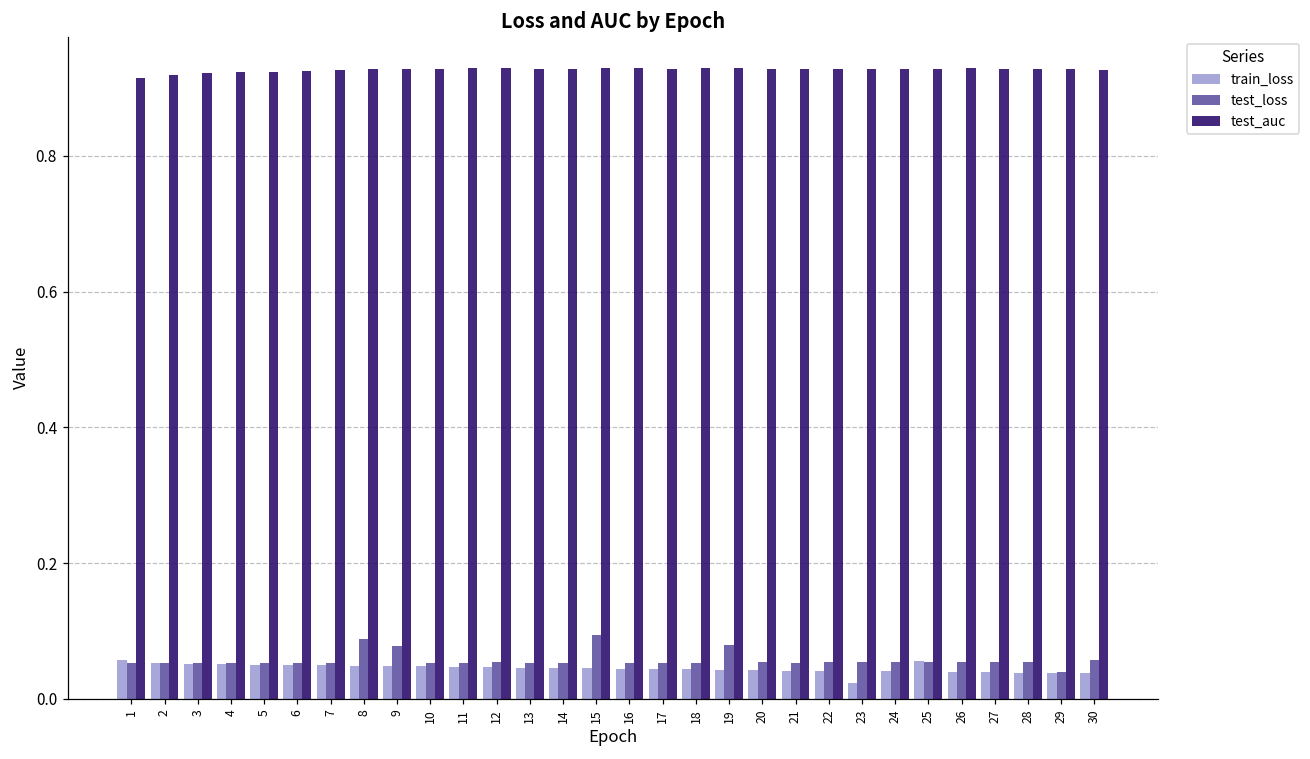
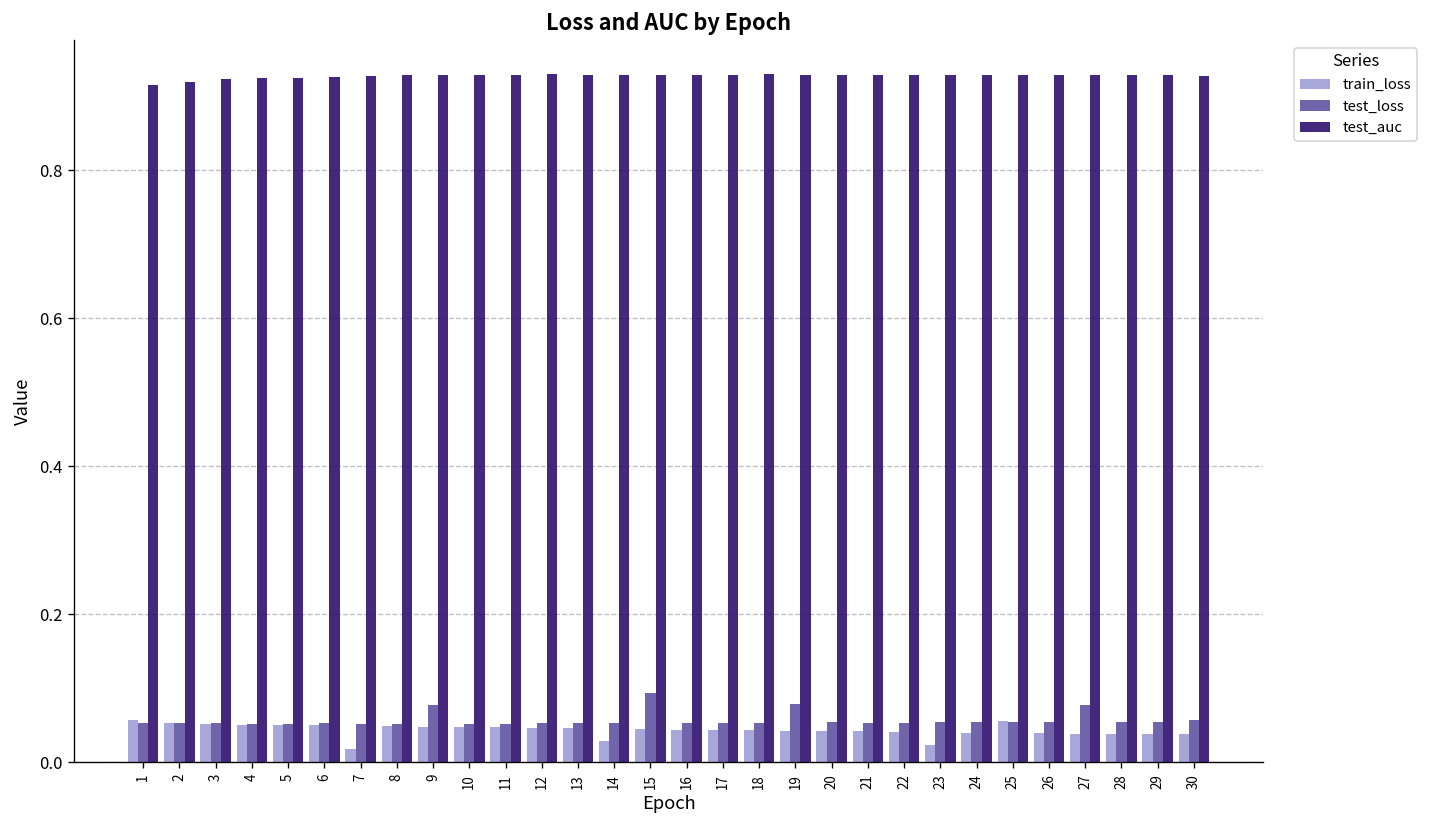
  {
    "train_loss": {
      "1": 0.06,
      "2": 0.05,
      "3": 0.05,
      "4": 0.05,
      "5": 0.05,
      "6": 0.05,
-     "7": 0.05,
+     "7": 0.02,
      "8": 0.05,
      "9": 0.05,
      "10": 0.05,
      "11": 0.05,
      "12": 0.05,
      "13": 0.05,
-     "14": 0.05,
+     "14": 0.03,
      "15": 0.04,
      "16": 0.04,
      "17": 0.04,
      "18": 0.04,
      "19": 0.04,
      "20": 0.04,
      "21": 0.04,
      "22": 0.04,
      "23": 0.02,
      "24": 0.04,
      "25": 0.06,
      "26": 0.04,
      "27": 0.04,
      "28": 0.04,
      "29": 0.04,
      "30": 0.04
    },
    "test_loss": {
      "1": 0.05,
      "2": 0.05,
      "3": 0.05,
      "4": 0.05,
      "5": 0.05,
      "6": 0.05,
      "7": 0.05,
-     "8": 0.09,
+     "8": 0.05,
      "9": 0.08,
      "10": 0.05,
      "11": 0.05,
      "12": 0.05,
      "13": 0.05,
      "14": 0.05,
      "15": 0.09,
      "16": 0.05,
      "17": 0.05,
      "18": 0.05,
      "19": 0.08,
      "20": 0.05,
      "21": 0.05,
      "22": 0.05,
      "23": 0.05,
      "24": 0.05,
      "25": 0.05,
      "26": 0.05,
-     "27": 0.05,
+     "27": 0.08,
      "28": 0.05,
-     "29": 0.04,
+     "29": 0.05,
      "30": 0.06
    },
    "test_auc": {
      "1": 0.91,
      "2": 0.92,
      "3": 0.92,
      "4": 0.92,
      "5": 0.92,
      "6": 0.93,
      "7": 0.93,
      "8": 0.93,
      "9": 0.93,
      "10": 0.93,
      "11": 0.93,
      "12": 0.93,
      "13": 0.93,
      "14": 0.93,
      "15": 0.93,
      "16": 0.93,
      "17": 0.93,
      "18": 0.93,
      "19": 0.93,
      "20": 0.93,
      "21": 0.93,
      "22": 0.93,
      "23": 0.93,
      "24": 0.93,
      "25": 0.93,
      "26": 0.93,
      "27": 0.93,
      "28": 0.93,
      "29": 0.93,
      "30": 0.93
    }
  }
